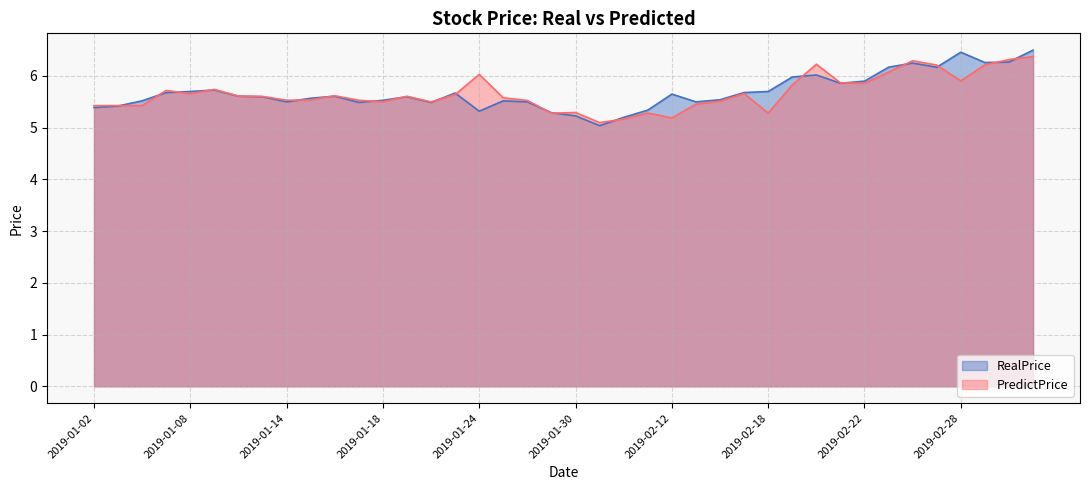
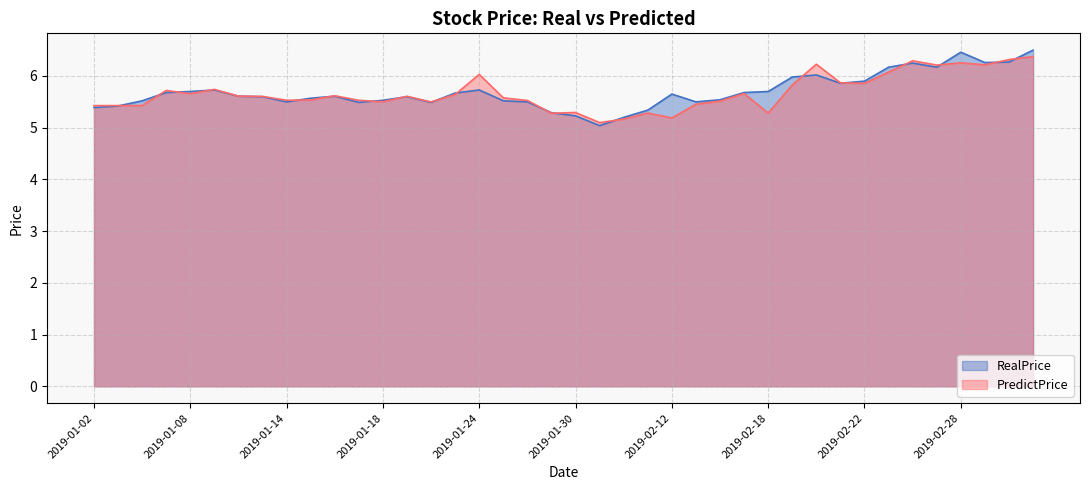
  {
    "RealPrice": {
-     "2019-01-24": 5.3,
+     "2019-01-24": 5.7,
      "2019-01-30": 5.2,
      "2019-02-12": 5.7,
      "2019-02-18": 5.7,
      "2019-02-28": 6.5
    },
    "PredictPrice": {
      "2019-01-24": 6.0,
      "2019-01-30": 5.3,
      "2019-02-12": 5.2,
      "2019-02-18": 5.3,
-     "2019-02-28": 5.9
+     "2019-02-28": 6.3
    }
  }
